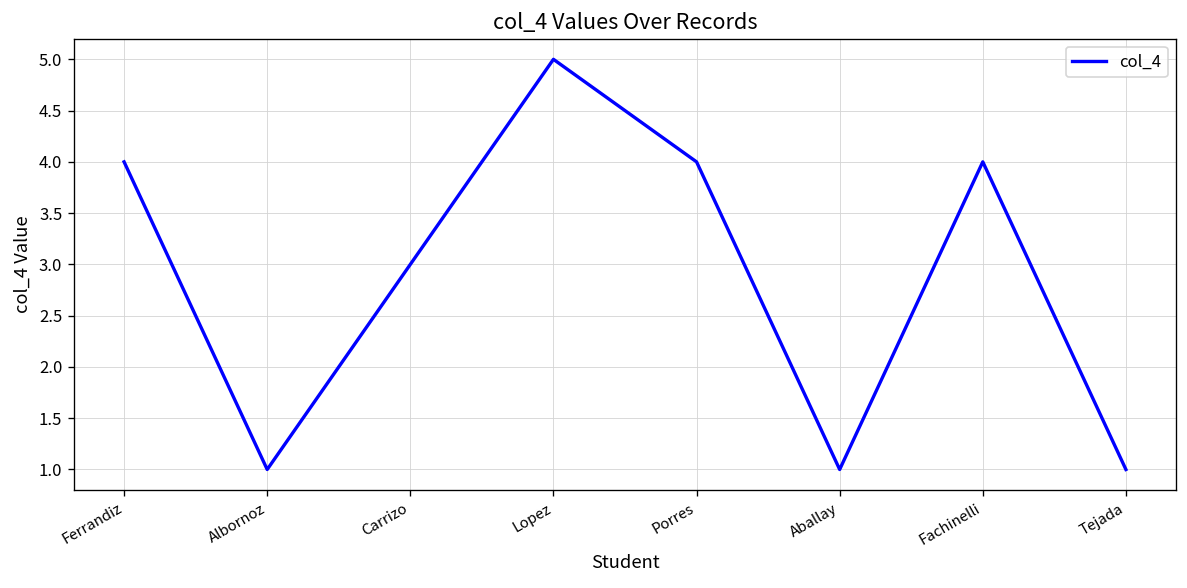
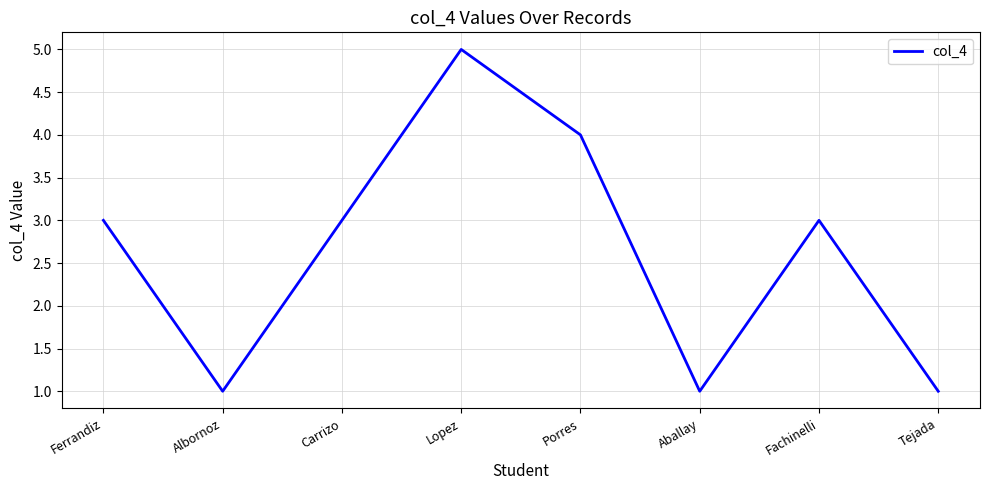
  {
-   "Ferrandiz": 4,
+   "Ferrandiz": 3,
    "Albornoz": 1,
    "Carrizo": 3,
    "Lopez": 5,
    "Porres": 4,
    "Aballay": 1,
-   "Fachinelli": 4,
+   "Fachinelli": 3,
    "Tejada": 1
  }
